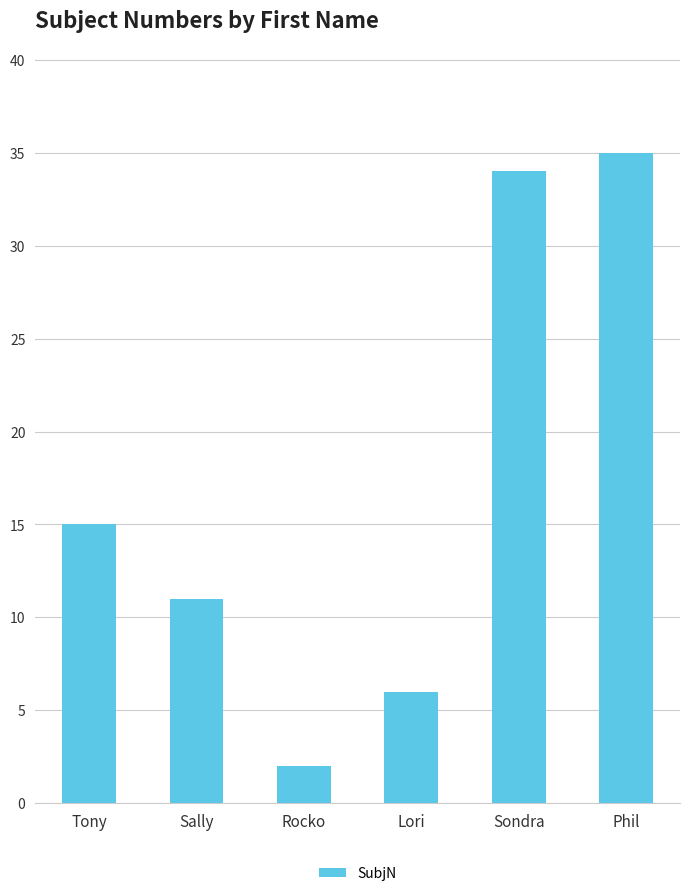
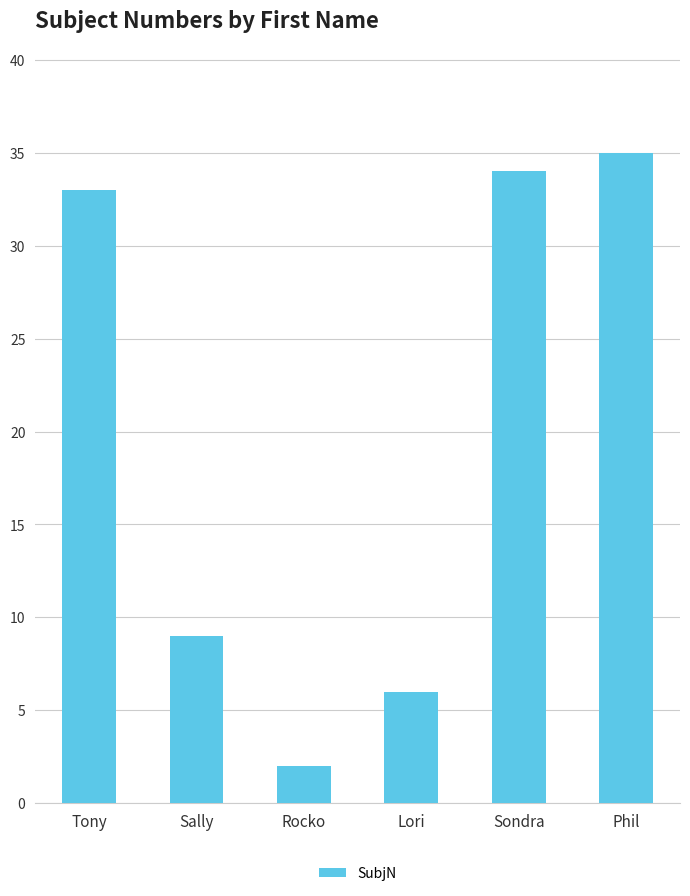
  {
-   "Tony": 15,
-   "Sally": 11,
+   "Tony": 33,
+   "Sally": 9,
    "Rocko": 2,
    "Lori": 6,
    "Sondra": 34,
    "Phil": 35
  }
